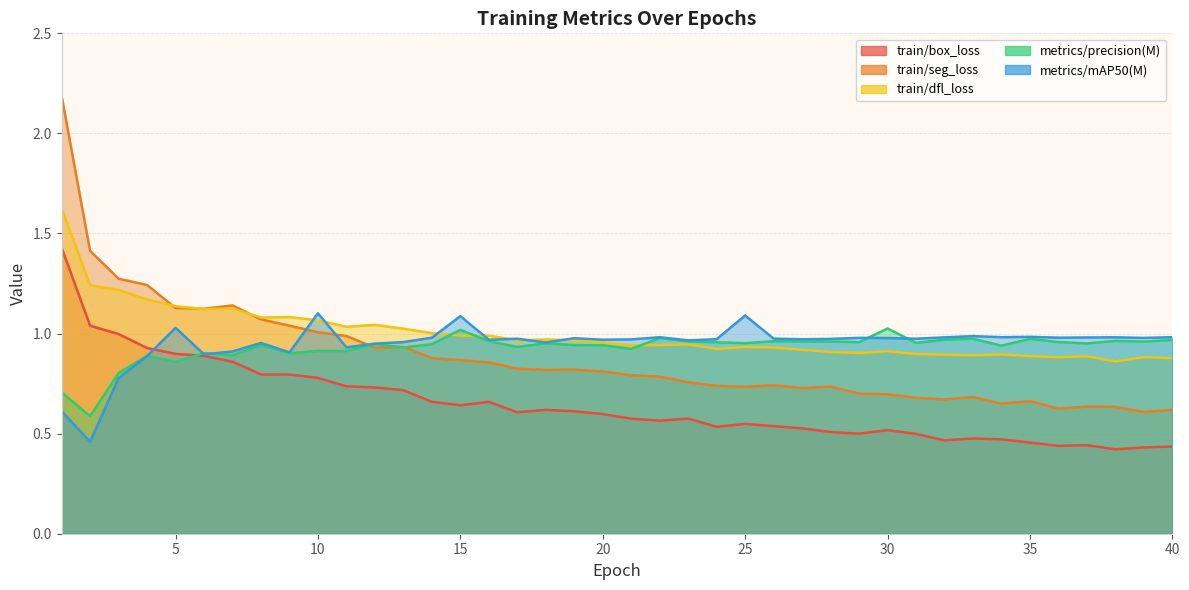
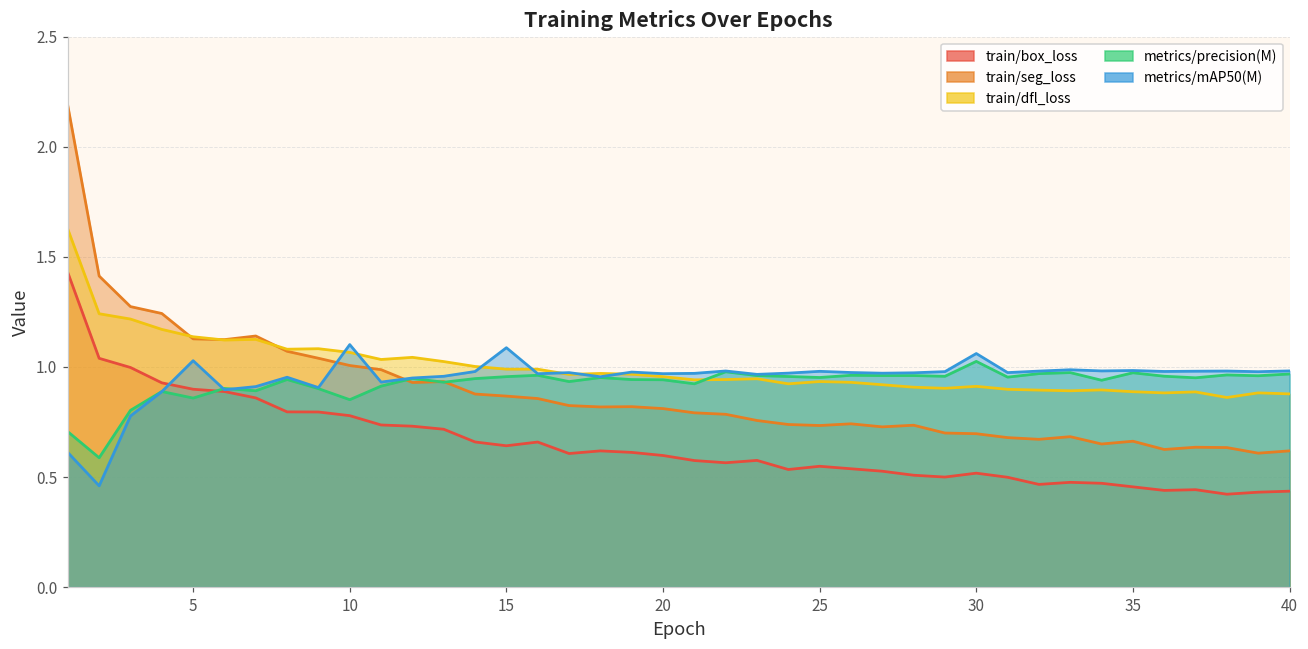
  {
    "metrics/precision(M)": {
      "5": 0.86,
-     "10": 0.91,
-     "15": 1.02,
+     "10": 0.85,
+     "15": 0.96,
      "20": 0.94,
      "25": 0.95,
      "30": 1.03,
      "40": 0.97
    },
    "metrics/mAP50(M)": {
      "5": 1.03,
      "10": 1.10,
      "15": 1.09,
      "20": 0.97,
-     "25": 1.09,
-     "30": 0.98,
+     "25": 0.98,
+     "30": 1.06,
      "40": 0.98
    }
  }
